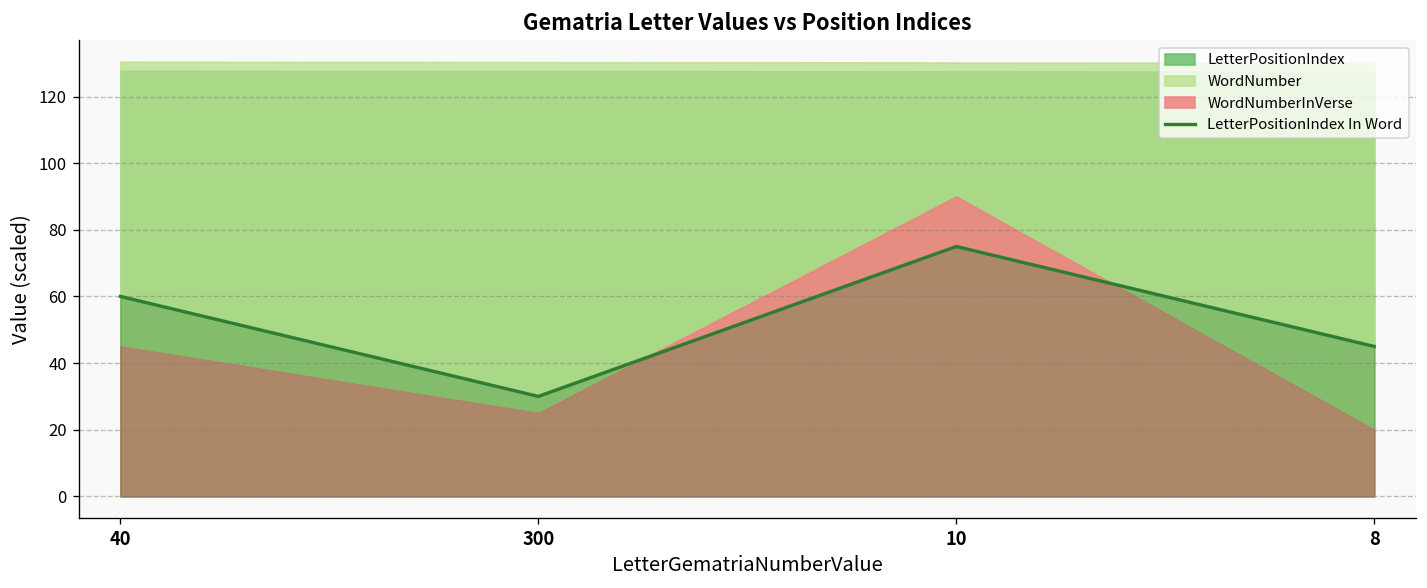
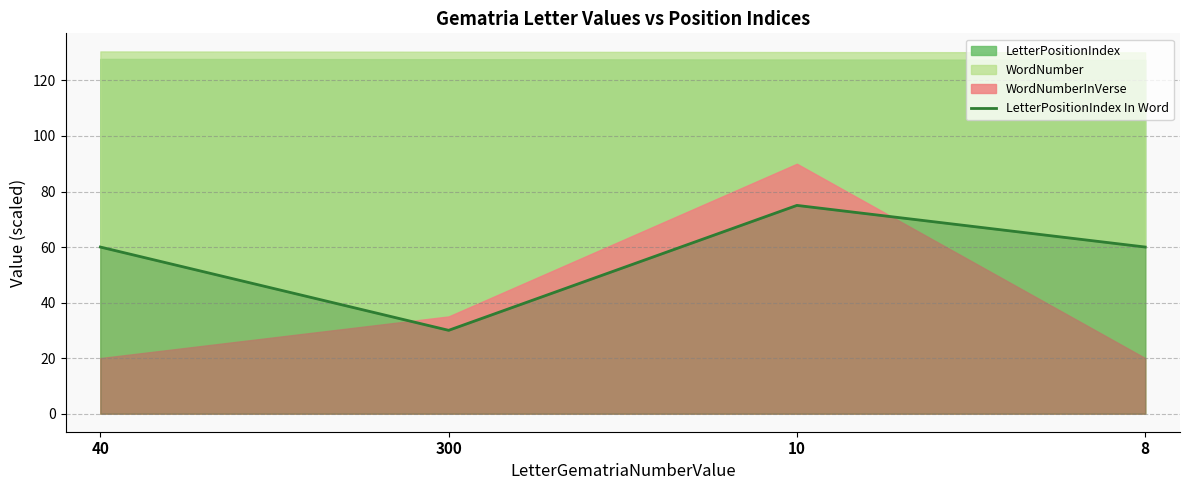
  {
    "LetterPositionIndex In Word": {
      "40": 60,
      "300": 30,
      "10": 75,
-     "8": 45
+     "8": 60
    },
    "LetterPositionIndex": {
      "40": 128,
      "300": 128,
      "10": 128
    },
    "WordNumber": {
      "40": 130,
      "300": 130,
      "10": 130
    },
    "WordNumberInVerse": {
-     "40": 45,
-     "300": 25,
+     "40": 20,
+     "300": 35,
      "10": 90,
      "8": 20
    }
  }
